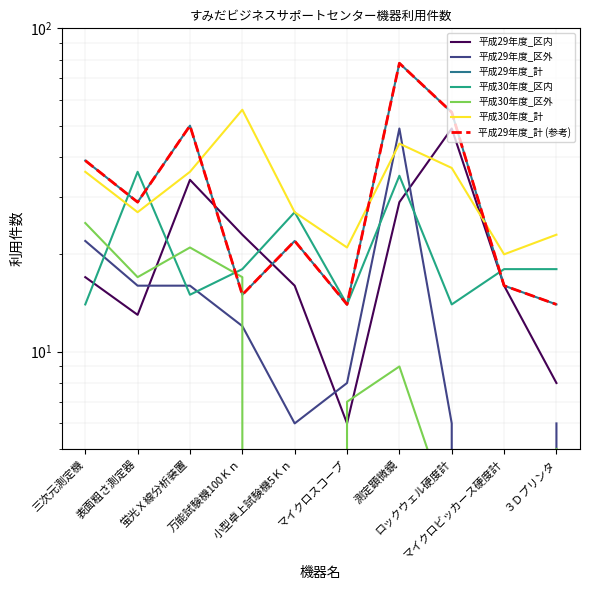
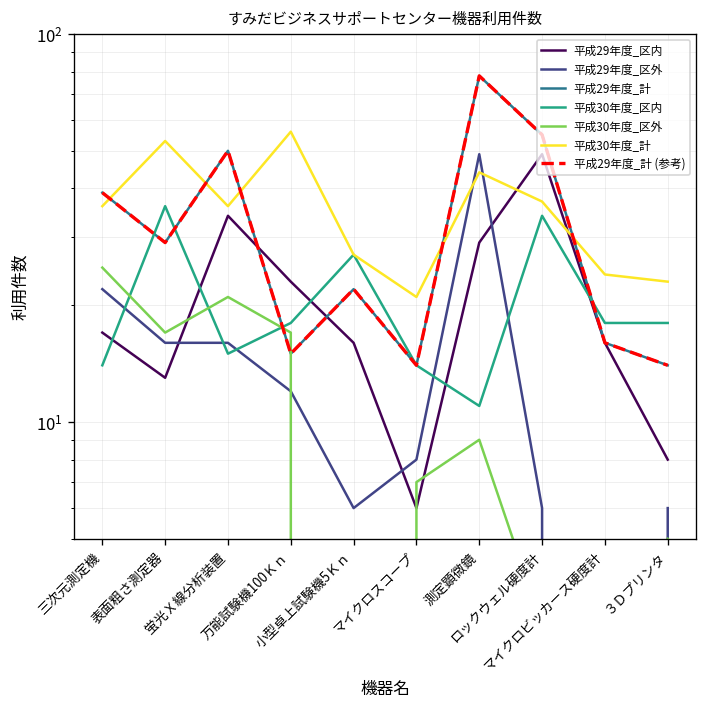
  {
    "平成29年度_区内": {
      "三次元測定機": 17,
      "表面粗さ測定器": 13,
      "蛍光Ｘ線分析装置": 34,
      "万能試験機100Ｋｎ": 23,
      "小型卓上試験機5Ｋｎ": 16,
      "マイクロスコープ": 6,
      "測定顕微鏡": 29,
      "３Ｄプリンタ": 8
    },
    "平成29年度_区外": {
      "三次元測定機": 22,
      "表面粗さ測定器": 16,
      "蛍光Ｘ線分析装置": 16,
      "万能試験機100Ｋｎ": 12,
      "小型卓上試験機5Ｋｎ": 6,
      "マイクロスコープ": 8,
      "測定顕微鏡": 49,
      "ロックウェル硬度計": 6,
      "３Ｄプリンタ": 6
    },
    "平成29年度_計 (参考)": {
      "三次元測定機": 39,
      "表面粗さ測定器": 29,
      "蛍光Ｘ線分析装置": 50,
      "万能試験機100Ｋｎ": 15,
      "小型卓上試験機5Ｋｎ": 22,
      "測定顕微鏡": 78,
      "３Ｄプリンタ": 14
    },
    "平成30年度_区内": {
      "三次元測定機": 14,
      "表面粗さ測定器": 36,
      "蛍光Ｘ線分析装置": 15,
      "万能試験機100Ｋｎ": 18,
-     "測定顕微鏡": 35,
-     "ロックウェル硬度計": 14,
+     "測定顕微鏡": 11,
+     "ロックウェル硬度計": 34,
      "マイクロビッカース硬度計": 18,
      "３Ｄプリンタ": 18
    },
    "平成30年度_区外": {
      "三次元測定機": 25,
      "表面粗さ測定器": 17,
      "蛍光Ｘ線分析装置": 21,
      "万能試験機100Ｋｎ": 17,
      "マイクロスコープ": 7,
      "測定顕微鏡": 9,
      "３Ｄプリンタ": 5
    },
    "平成30年度_計": {
      "三次元測定機": 36,
-     "表面粗さ測定器": 27,
+     "表面粗さ測定器": 53,
      "蛍光Ｘ線分析装置": 36,
      "万能試験機100Ｋｎ": 56,
      "マイクロスコープ": 21,
      "測定顕微鏡": 44,
      "ロックウェル硬度計": 37,
-     "マイクロビッカース硬度計": 20,
+     "マイクロビッカース硬度計": 24,
      "３Ｄプリンタ": 23
    }
  }
